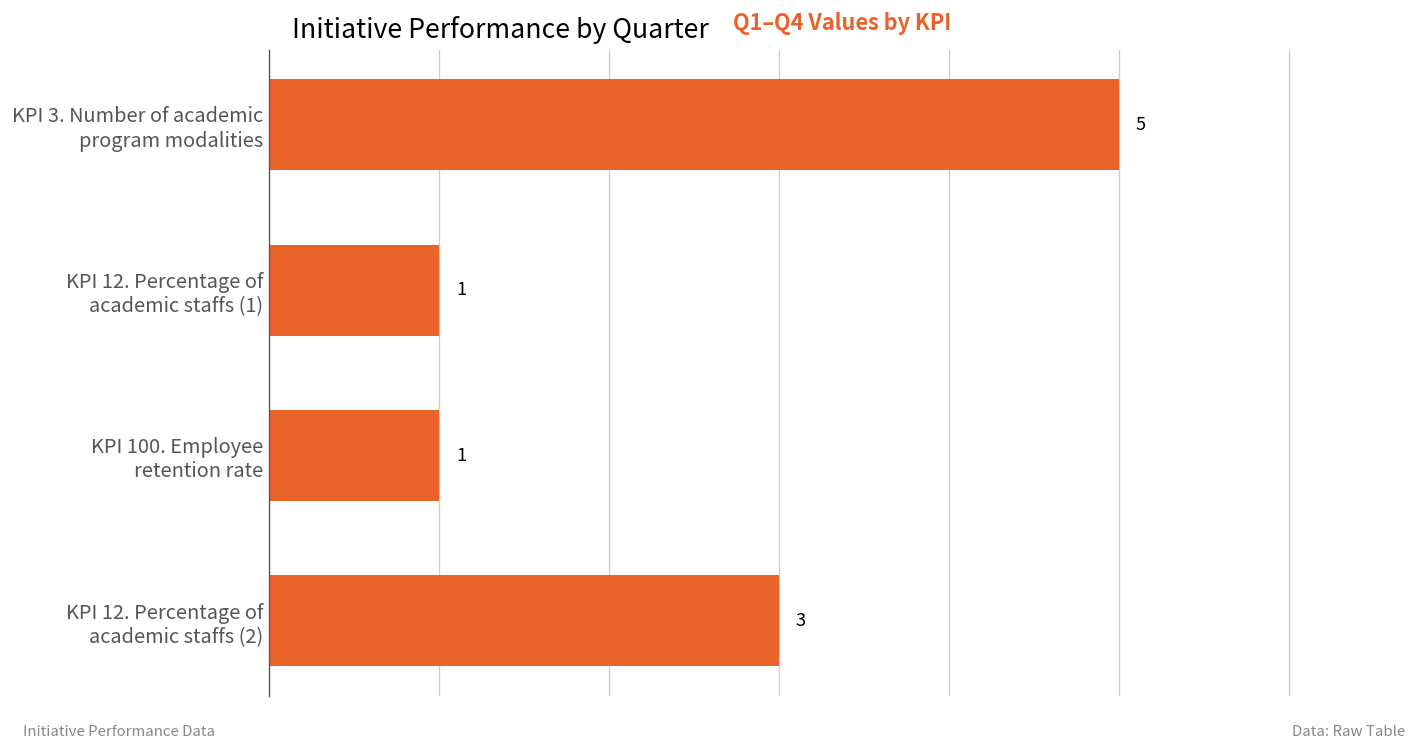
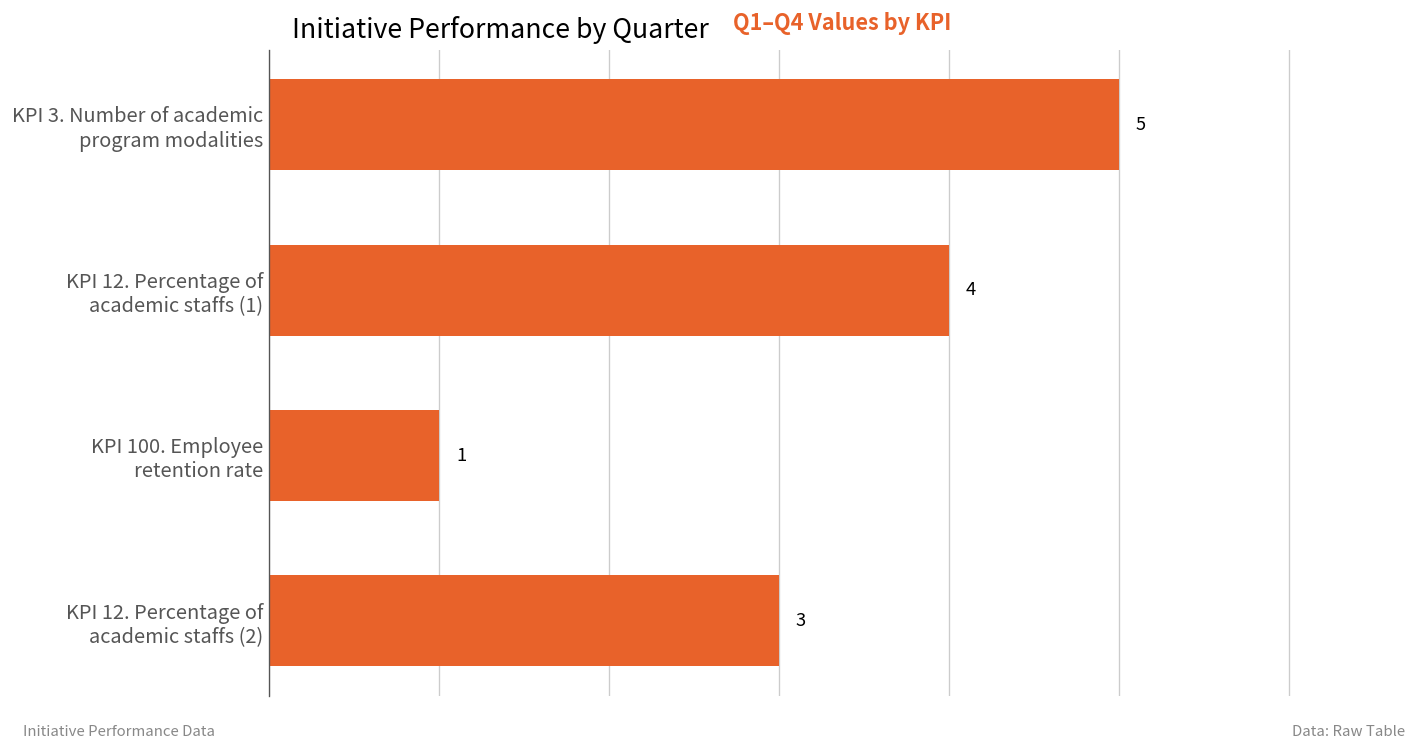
  {
    "KPI 3. Number of academic program modalities": 5,
-   "KPI 12. Percentage of academic staffs (1)": 1,
+   "KPI 12. Percentage of academic staffs (1)": 4,
    "KPI 100. Employee retention rate": 1,
    "KPI 12. Percentage of academic staffs (2)": 3
  }
